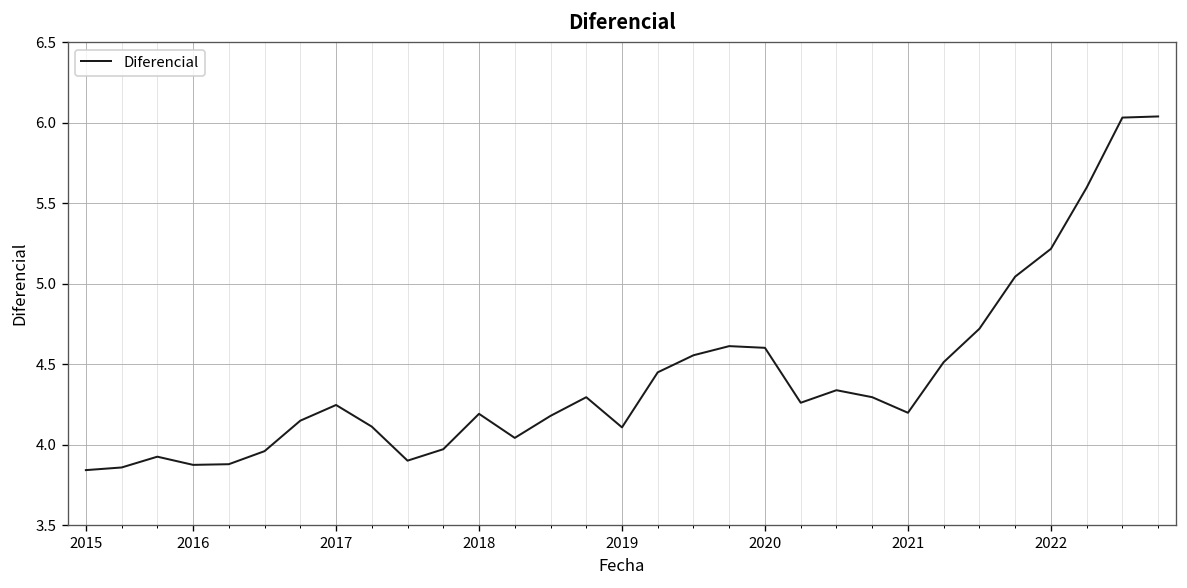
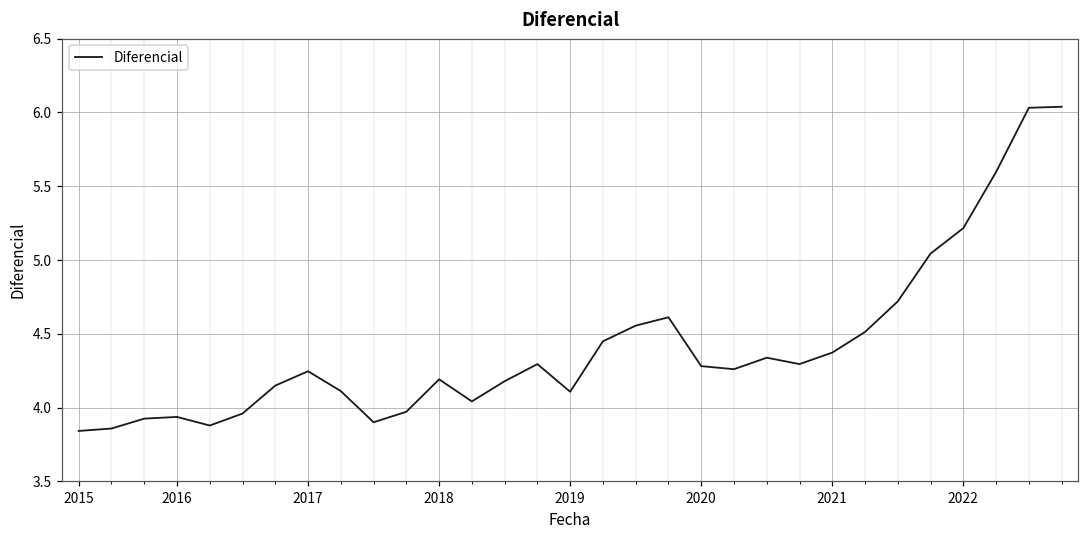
  {
    "2015": 3.84,
-   "2016": 3.88,
+   "2016": 3.94,
    "2017": 4.25,
    "2018": 4.19,
    "2019": 4.11,
-   "2020": 4.60,
-   "2021": 4.20,
+   "2020": 4.28,
+   "2021": 4.37,
    "2022": 5.22
  }
